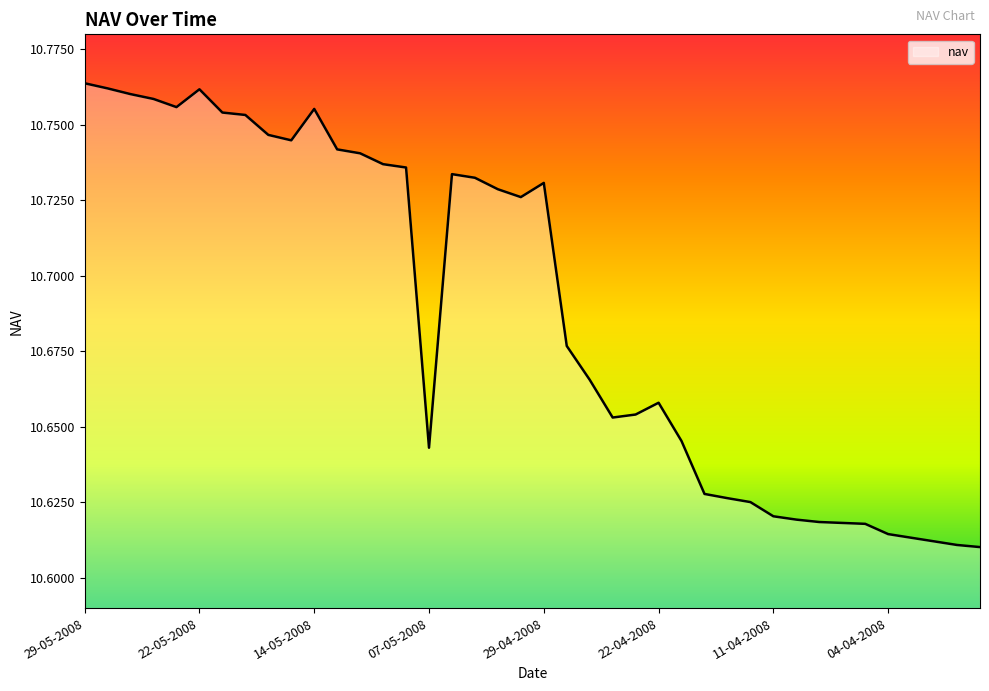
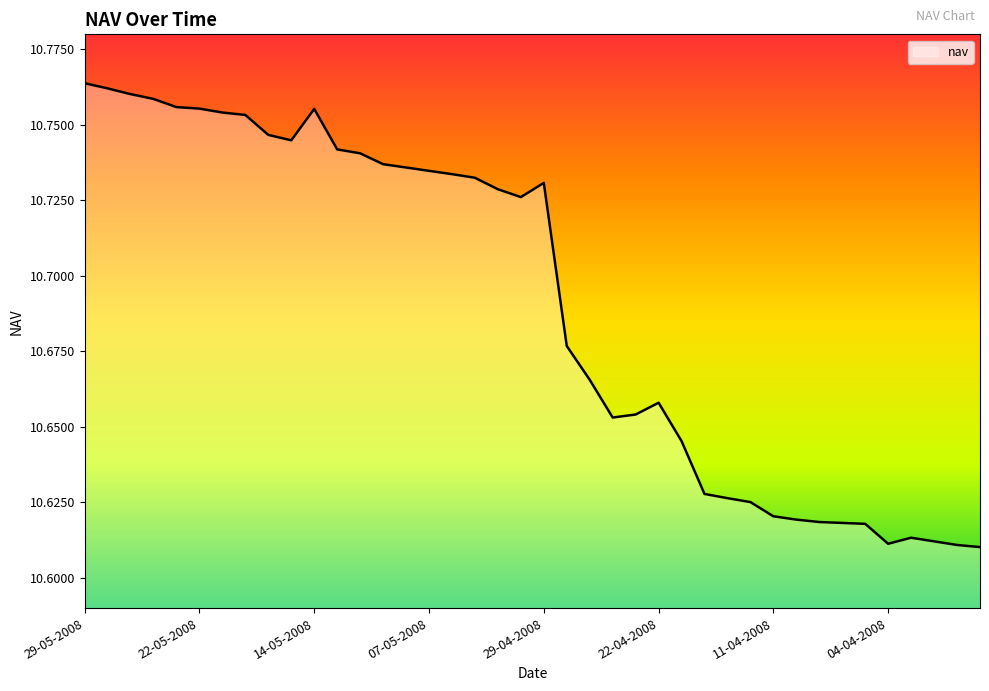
  {
    "29-05-2008": 10.764,
-   "22-05-2008": 10.762,
+   "22-05-2008": 10.755,
    "14-05-2008": 10.755,
-   "07-05-2008": 10.643,
+   "07-05-2008": 10.735,
    "29-04-2008": 10.731,
    "22-04-2008": 10.658,
    "11-04-2008": 10.620,
-   "04-04-2008": 10.615
+   "04-04-2008": 10.611
  }
